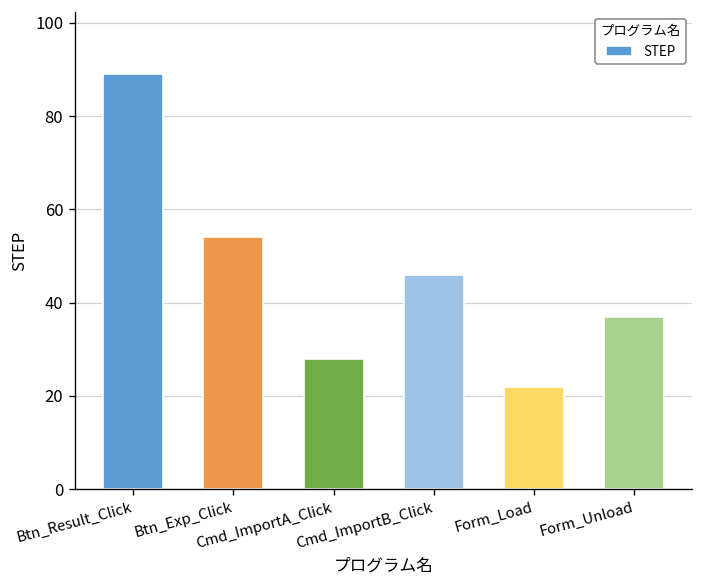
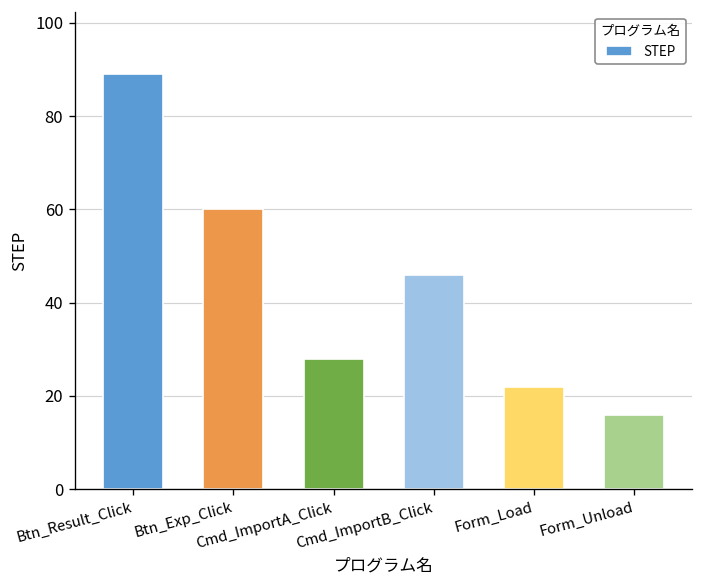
  {
    "Btn_Result_Click": 89,
-   "Btn_Exp_Click": 54,
+   "Btn_Exp_Click": 60,
    "Cmd_ImportA_Click": 28,
    "Cmd_ImportB_Click": 46,
    "Form_Load": 22,
-   "Form_Unload": 37
+   "Form_Unload": 16
  }
